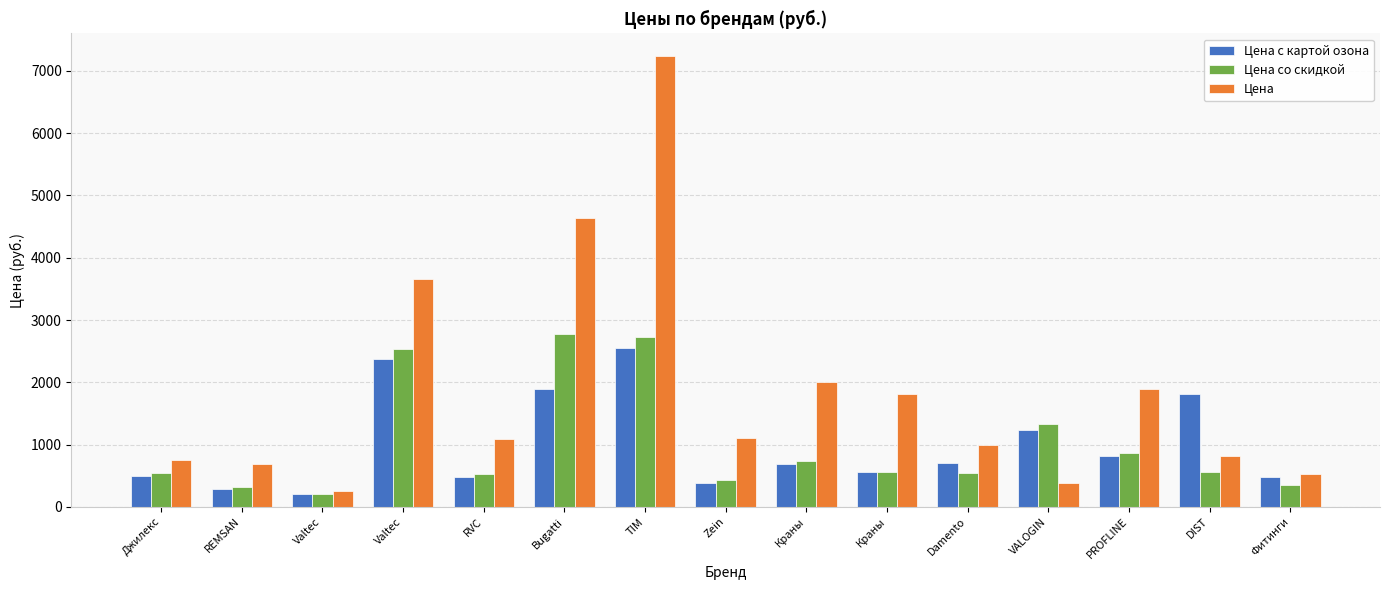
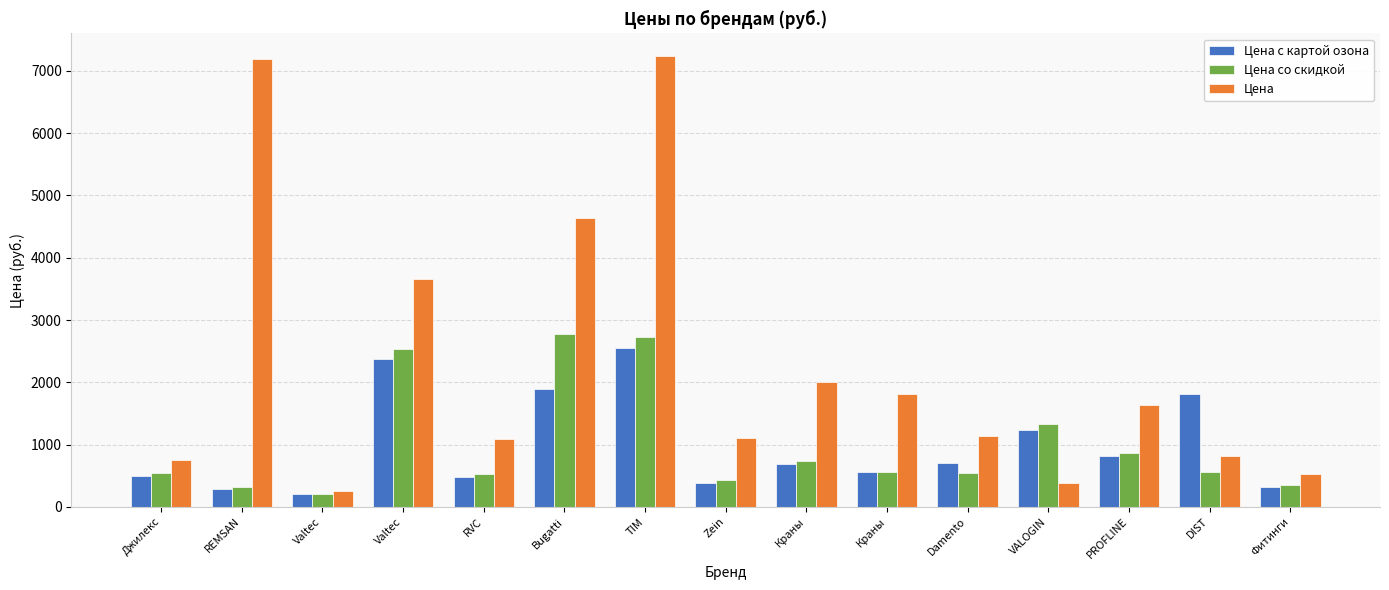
  {
    "Цена с картой озона": {
      "Джилекс": 500,
      "REMSAN": 300,
      "RVC": 500,
      "Bugatti": 1900,
      "TIM": 2600,
      "Zein": 400,
      "Damento": 700,
      "VALOGIN": 1200,
      "PROFLINE": 800,
      "DIST": 1800,
-     "Фитинги": 500
+     "Фитинги": 300
    },
    "Цена со скидкой": {
      "Джилекс": 500,
      "REMSAN": 300,
      "RVC": 500,
      "Bugatti": 2800,
      "TIM": 2700,
      "Zein": 400,
      "Damento": 500,
      "VALOGIN": 1300,
      "PROFLINE": 900,
      "DIST": 600,
      "Фитинги": 300
    },
    "Цена": {
      "Джилекс": 800,
-     "REMSAN": 700,
+     "REMSAN": 7200,
      "RVC": 1100,
      "Bugatti": 4600,
      "TIM": 7200,
      "Zein": 1100,
-     "Damento": 1000,
+     "Damento": 1100,
      "VALOGIN": 400,
-     "PROFLINE": 1900,
+     "PROFLINE": 1600,
      "DIST": 800,
      "Фитинги": 500
    }
  }
